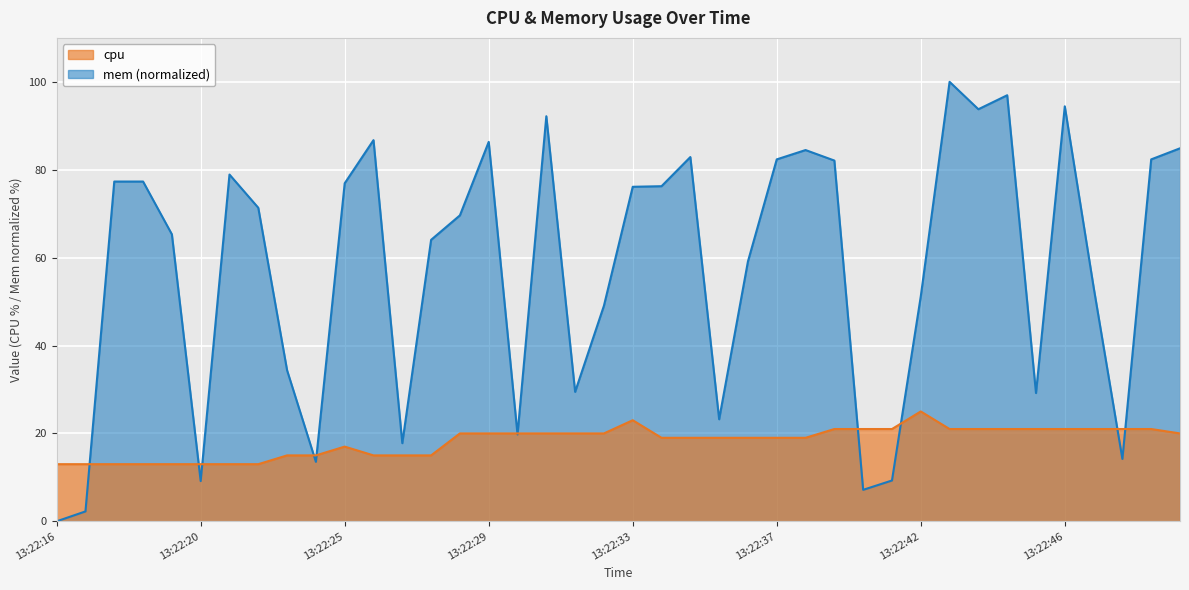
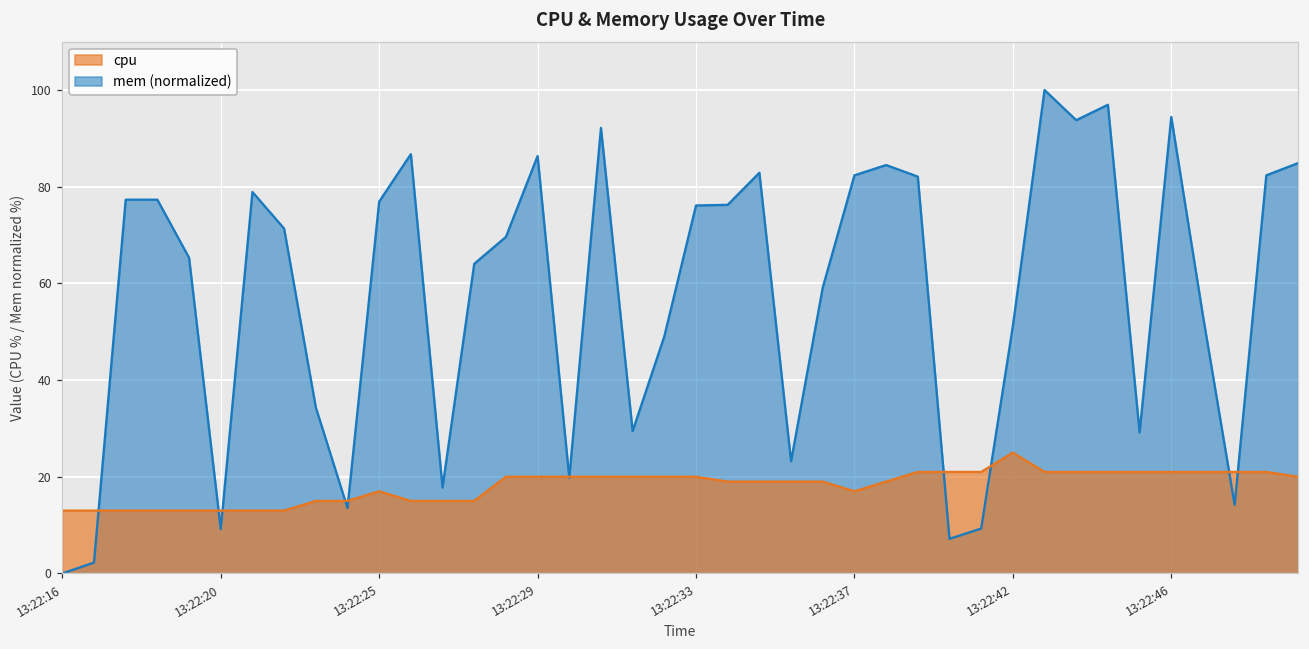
  {
    "cpu": {
      "13:22:16": 13,
      "13:22:25": 17,
      "13:22:29": 20,
-     "13:22:33": 23,
-     "13:22:37": 19,
+     "13:22:33": 20,
+     "13:22:37": 17,
      "13:22:42": 25,
      "13:22:46": 21
    }
  }
